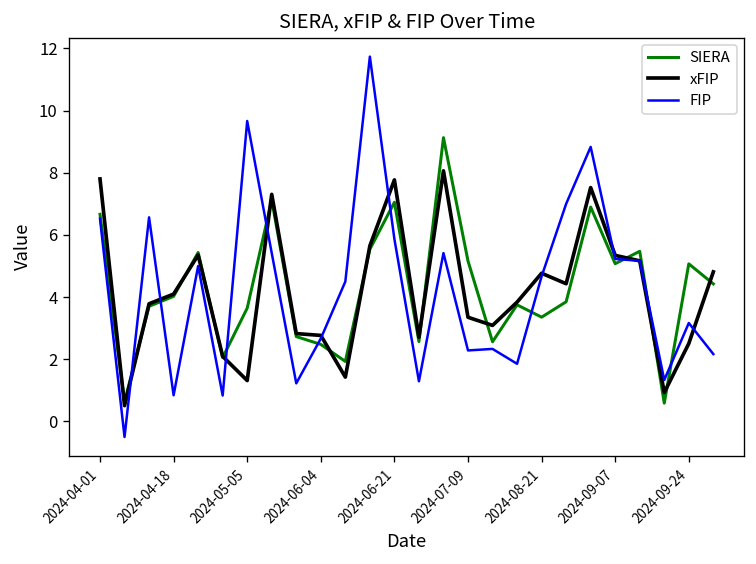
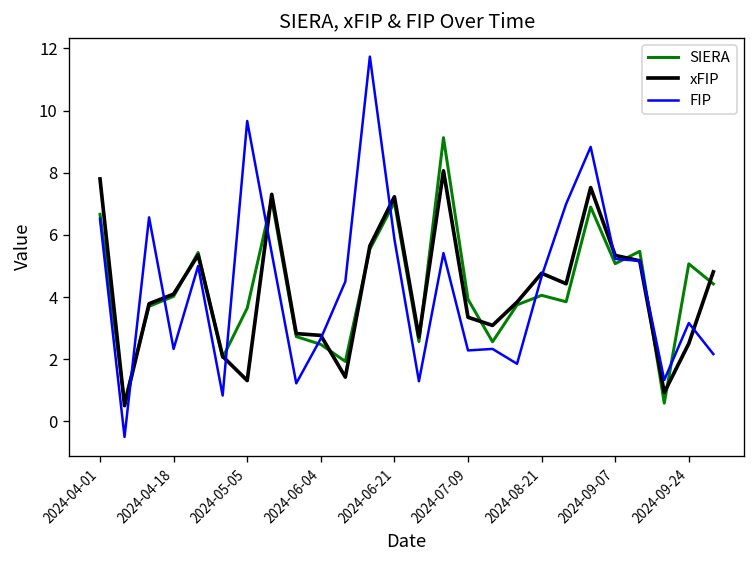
  {
    "SIERA": {
      "2024-04-01": 6.7,
      "2024-05-05": 3.6,
      "2024-06-04": 2.5,
      "2024-06-21": 7.1,
-     "2024-07-09": 5.2,
-     "2024-08-21": 3.4,
+     "2024-07-09": 3.9,
+     "2024-08-21": 4.1,
      "2024-09-07": 5.1,
      "2024-09-24": 5.1
    },
    "xFIP": {
      "2024-04-01": 7.8,
      "2024-05-05": 1.3,
      "2024-06-04": 2.8,
-     "2024-06-21": 7.8,
+     "2024-06-21": 7.2,
      "2024-07-09": 3.4,
      "2024-08-21": 4.8,
      "2024-09-07": 5.3,
      "2024-09-24": 2.5
    },
    "FIP": {
      "2024-04-01": 6.5,
-     "2024-04-18": 0.8,
+     "2024-04-18": 2.3,
      "2024-05-05": 9.7,
      "2024-06-04": 2.7,
      "2024-06-21": 5.9,
      "2024-07-09": 2.3,
      "2024-08-21": 4.7,
      "2024-09-07": 5.2,
      "2024-09-24": 3.2
    }
  }
